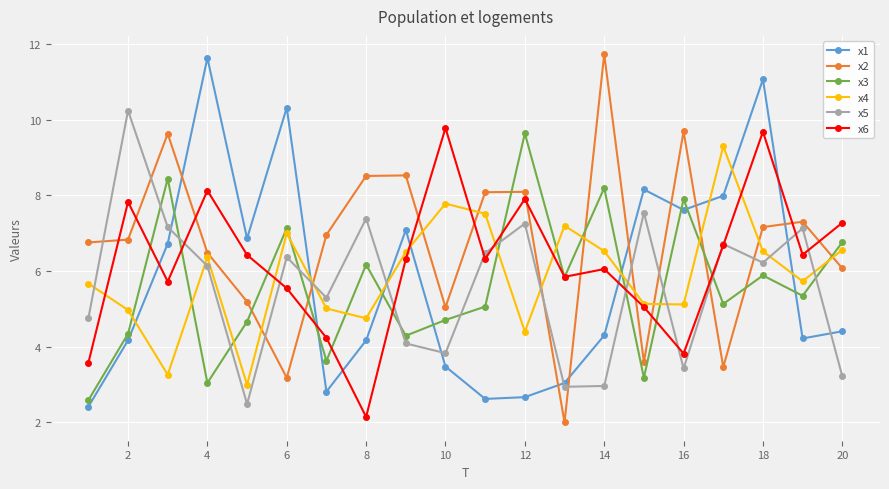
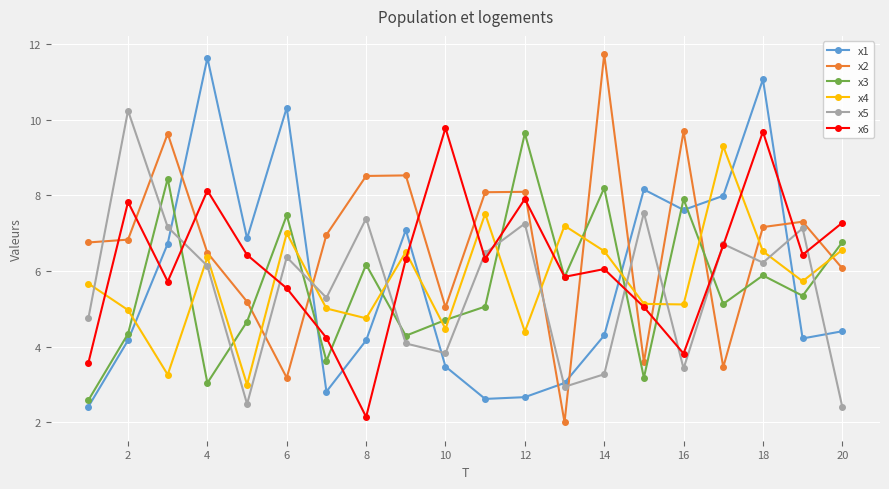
  {
    "x1": {
      "2": 4.2,
      "4": 11.6,
      "6": 10.3,
      "8": 4.2,
      "10": 3.5,
      "12": 2.7,
      "14": 4.3,
      "16": 7.6,
      "18": 11.1,
      "20": 4.4
    },
    "x2": {
      "2": 6.8,
      "4": 6.5,
      "6": 3.2,
      "8": 8.5,
      "10": 5.0,
      "12": 8.1,
      "14": 11.7,
      "16": 9.7,
      "18": 7.2,
      "20": 6.1
    },
    "x3": {
      "2": 4.3,
      "4": 3.0,
-     "6": 7.1,
+     "6": 7.5,
      "8": 6.2,
      "10": 4.7,
      "12": 9.6,
      "14": 8.2,
      "16": 7.9,
      "18": 5.9,
      "20": 6.8
    },
    "x4": {
      "2": 5.0,
      "4": 6.4,
      "6": 7.0,
      "8": 4.8,
-     "10": 7.8,
+     "10": 4.5,
      "12": 4.4,
      "14": 6.5,
      "16": 5.1,
      "18": 6.5,
      "20": 6.6
    },
    "x5": {
      "2": 10.2,
      "4": 6.1,
      "6": 6.4,
      "8": 7.4,
      "10": 3.8,
      "12": 7.3,
-     "14": 3.0,
+     "14": 3.3,
      "16": 3.4,
      "18": 6.2,
-     "20": 3.2
+     "20": 2.4
    },
    "x6": {
      "2": 7.8,
      "4": 8.1,
      "6": 5.5,
      "8": 2.1,
      "10": 9.8,
      "12": 7.9,
      "14": 6.1,
      "16": 3.8,
      "18": 9.7,
      "20": 7.3
    }
  }
